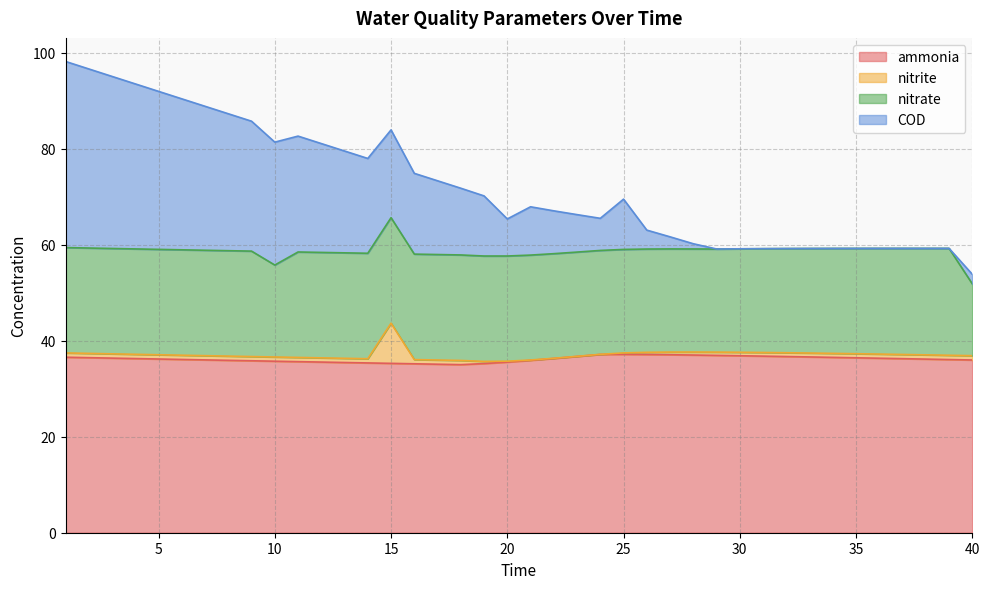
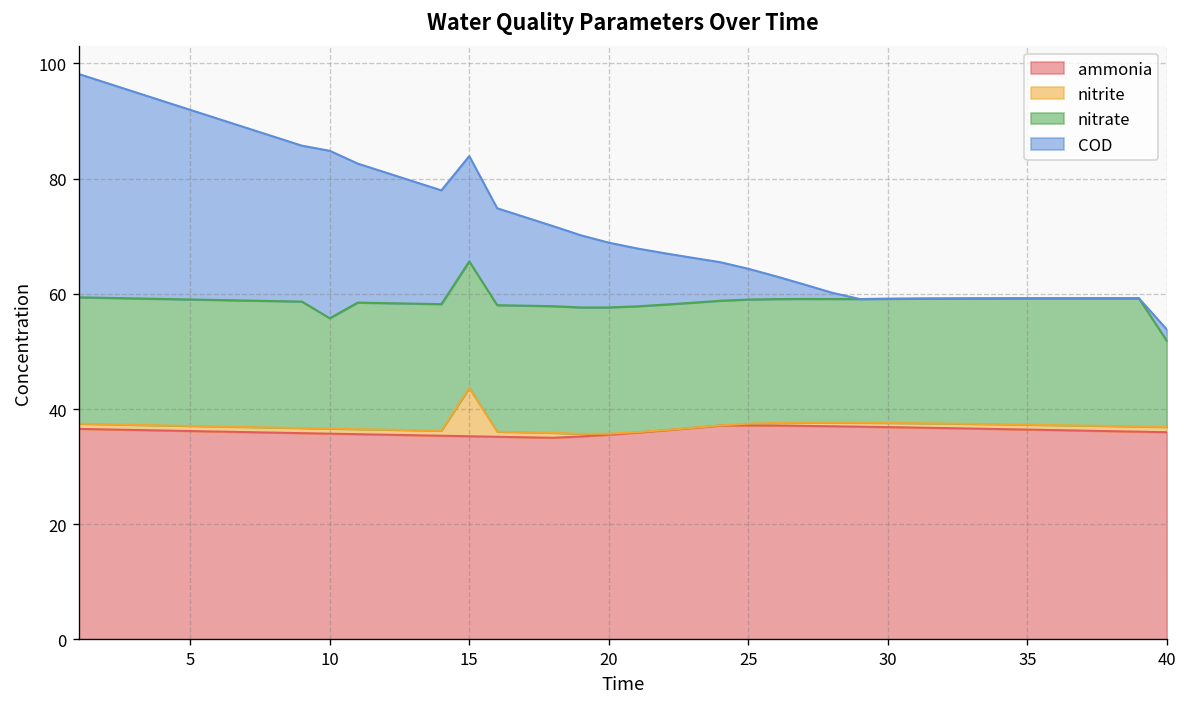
  {
    "ammonia": {
      "5": 36,
      "10": 36,
      "15": 35,
      "30": 37,
      "35": 36,
      "40": 36
    },
    "nitrite": {
      "5": 1,
      "10": 1,
      "15": 8,
      "30": 1,
      "35": 1,
      "40": 1
    },
    "nitrate": {
      "5": 22,
      "10": 19,
      "15": 22,
      "20": 22,
      "25": 22,
      "40": 15
    },
    "COD": {
      "5": 33,
-     "10": 26,
+     "10": 29,
      "15": 18,
-     "20": 8,
-     "25": 10,
+     "20": 11,
+     "25": 5,
      "40": 2
    }
  }
